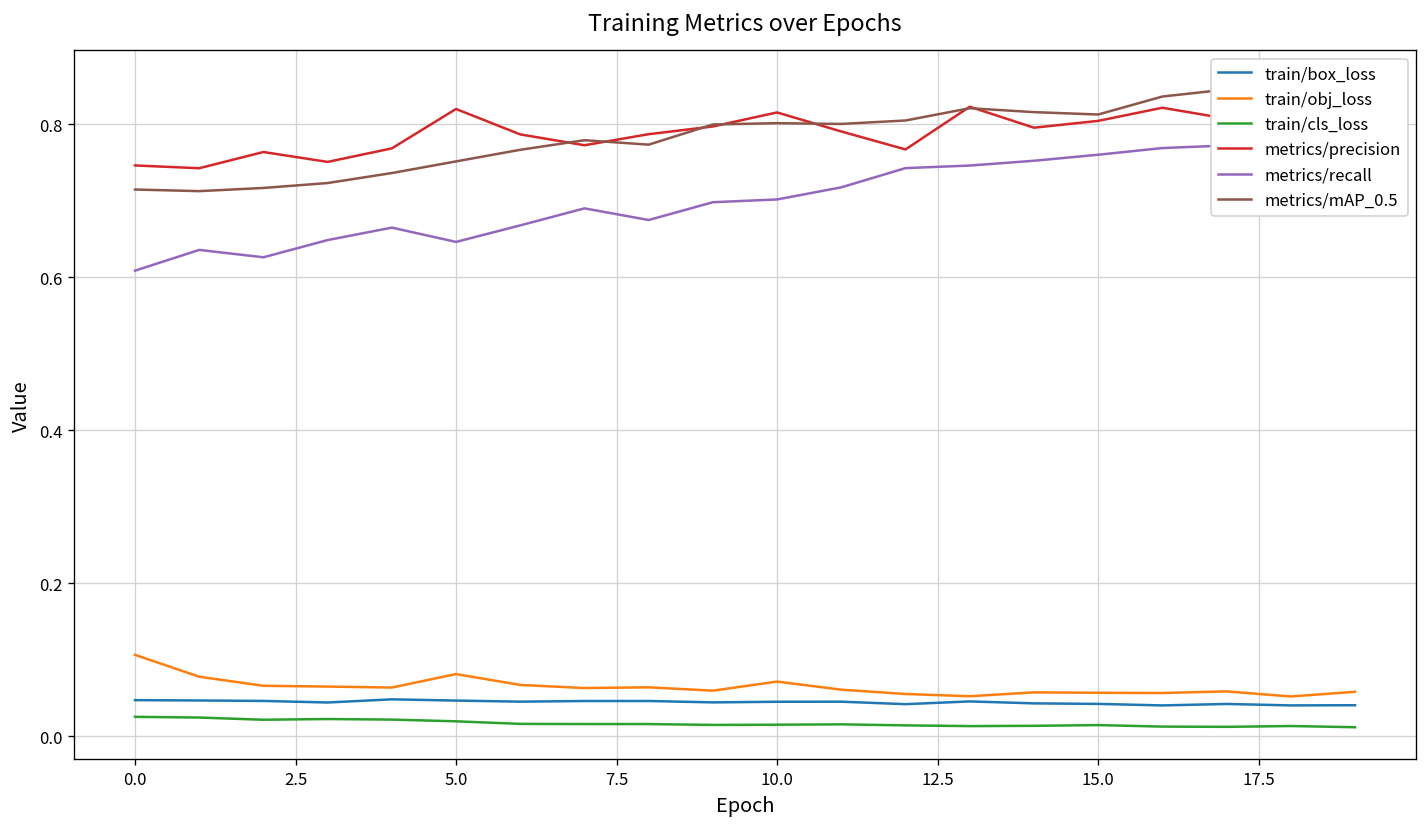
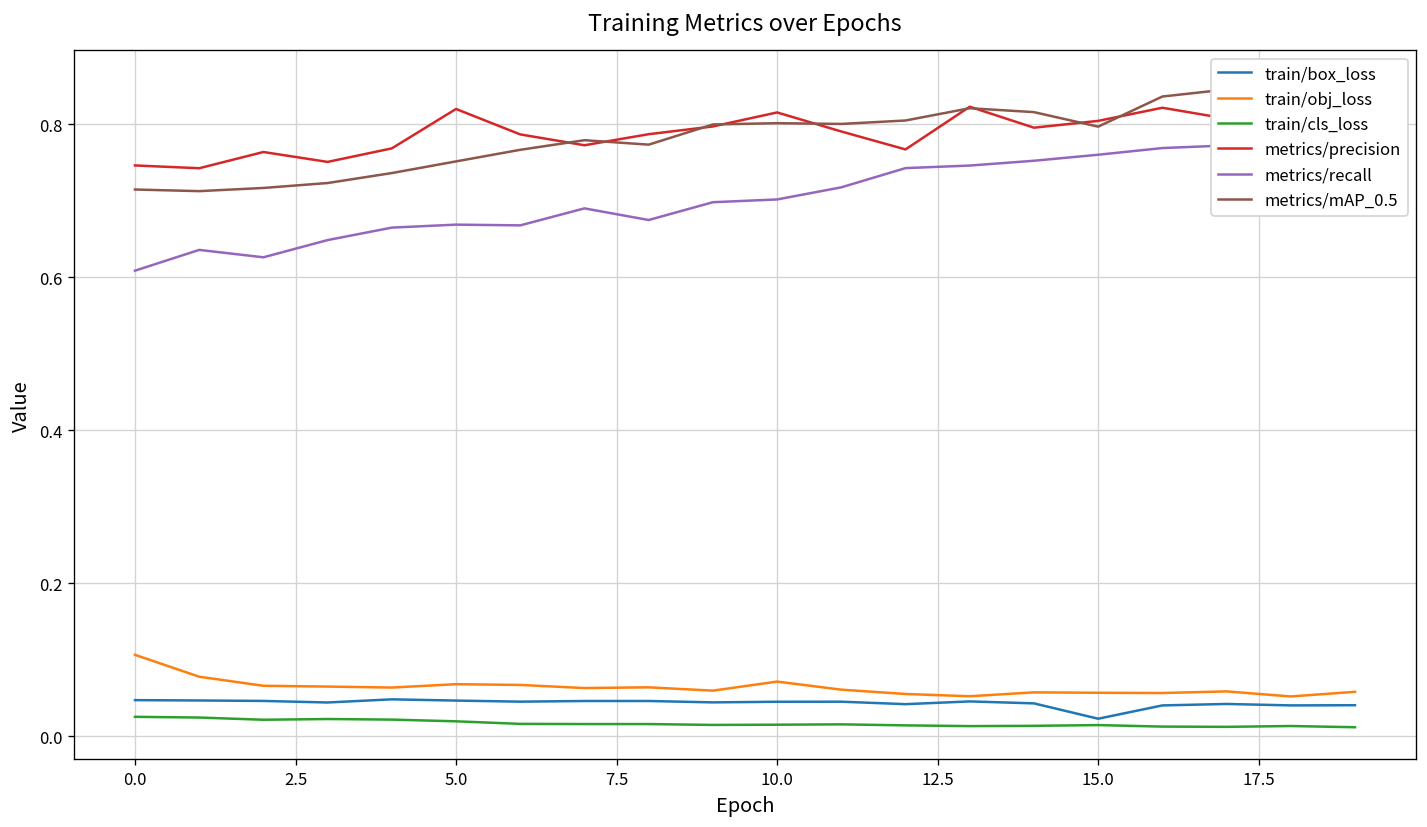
  {
    "train/box_loss": {
      "0.0": 0.05,
      "5.0": 0.05,
      "10.0": 0.05,
-     "15.0": 0.04
+     "15.0": 0.02
    },
    "train/obj_loss": {
      "0.0": 0.11,
-     "5.0": 0.08,
+     "5.0": 0.07,
      "10.0": 0.07,
      "15.0": 0.06
    },
    "train/cls_loss": {
      "0.0": 0.03,
      "5.0": 0.02,
      "10.0": 0.02,
      "15.0": 0.01
    },
    "metrics/precision": {
      "0.0": 0.75,
      "5.0": 0.82,
      "10.0": 0.82,
      "15.0": 0.80
    },
    "metrics/recall": {
      "0.0": 0.61,
-     "5.0": 0.65,
+     "5.0": 0.67,
      "10.0": 0.70,
      "15.0": 0.76
    },
    "metrics/mAP_0.5": {
      "0.0": 0.71,
      "5.0": 0.75,
      "10.0": 0.80,
-     "15.0": 0.81
+     "15.0": 0.80
    }
  }
